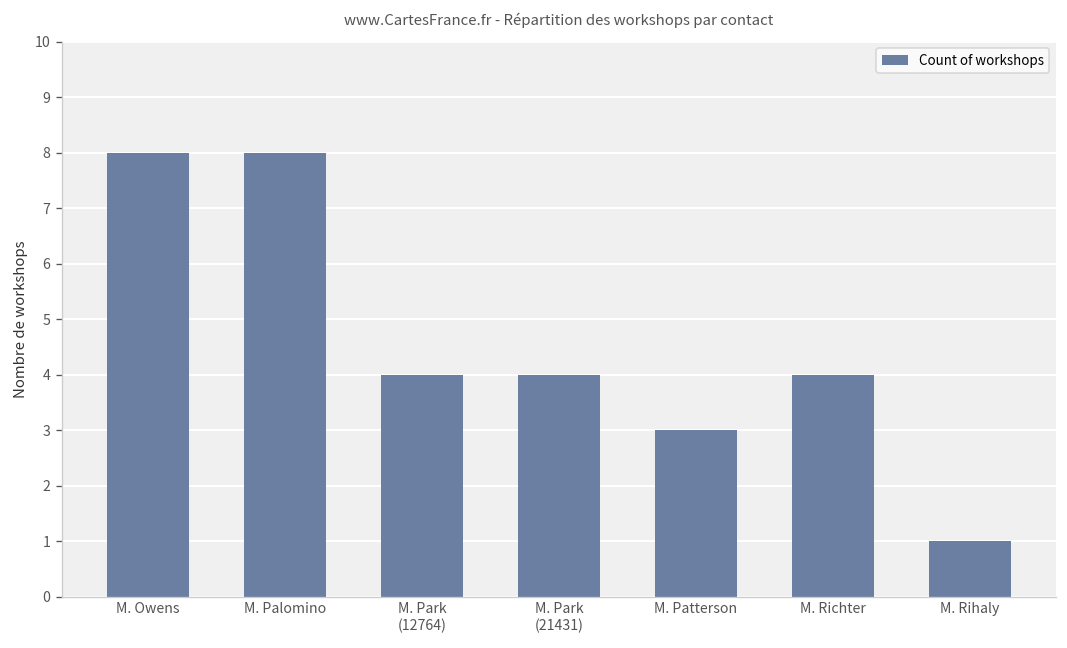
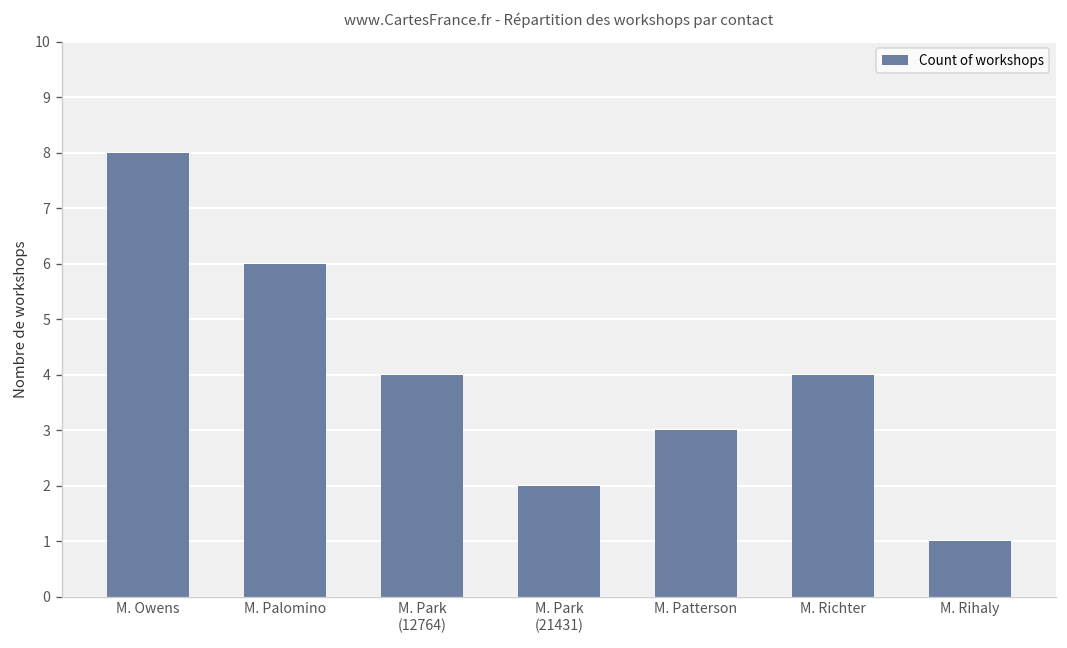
  {
    "M. Owens": 8,
-   "M. Palomino": 8,
+   "M. Palomino": 6,
    "M. Park (12764)": 4,
-   "M. Park (21431)": 4,
+   "M. Park (21431)": 2,
    "M. Patterson": 3,
    "M. Richter": 4,
    "M. Rihaly": 1
  }
